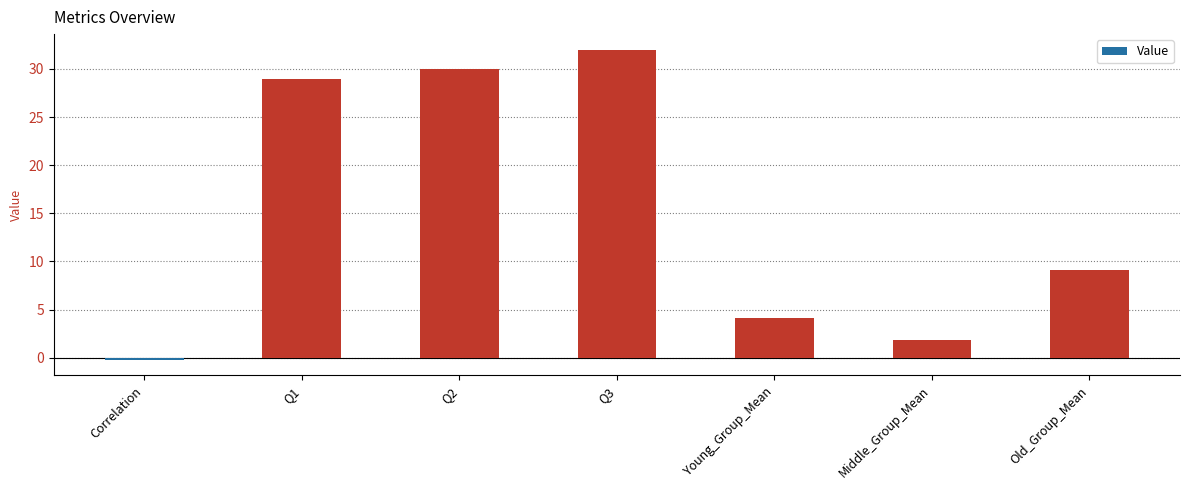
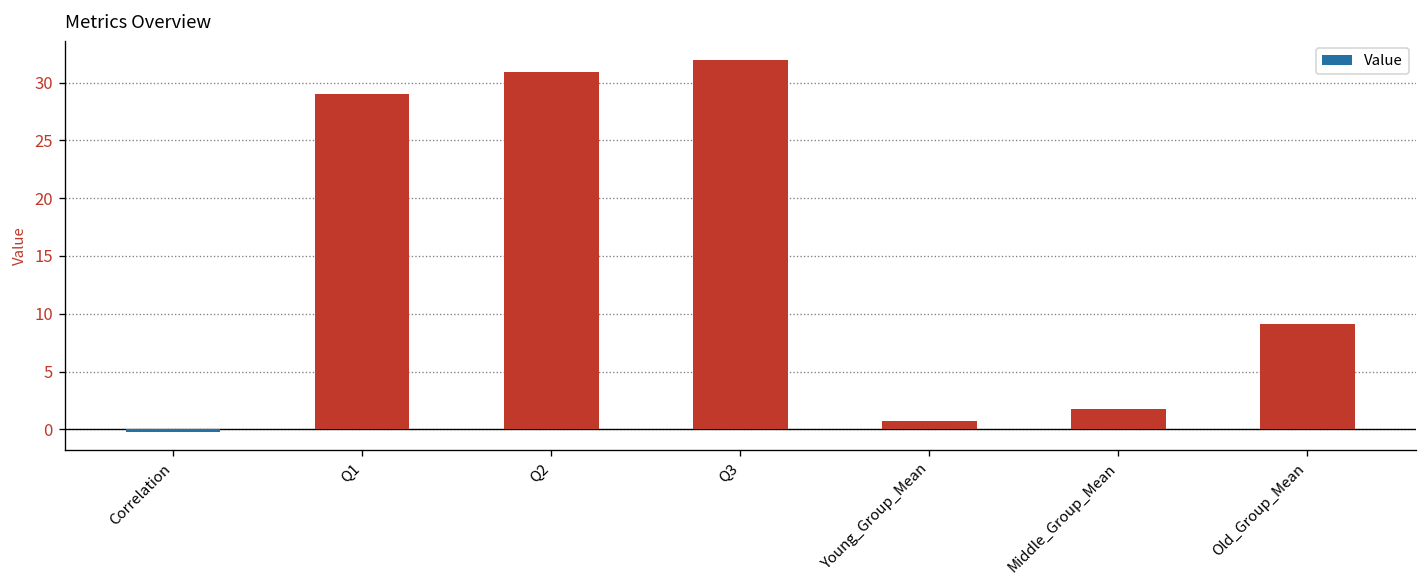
  {
    "Q1": 29,
-   "Q2": 30,
+   "Q2": 31,
    "Q3": 32,
-   "Young_Group_Mean": 4,
+   "Young_Group_Mean": 1,
    "Middle_Group_Mean": 2,
    "Old_Group_Mean": 9
  }
